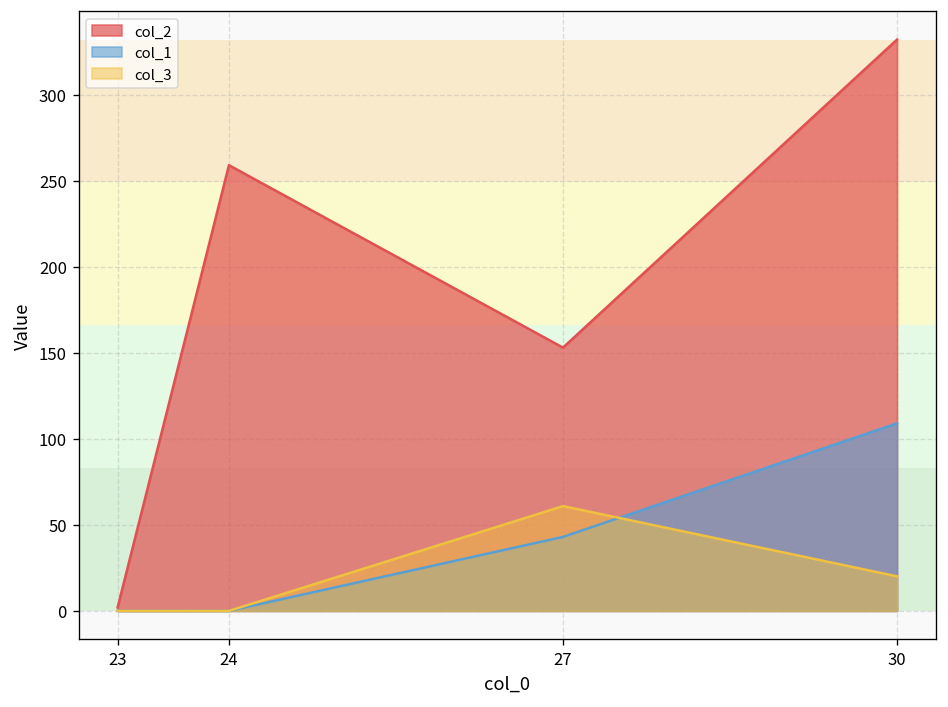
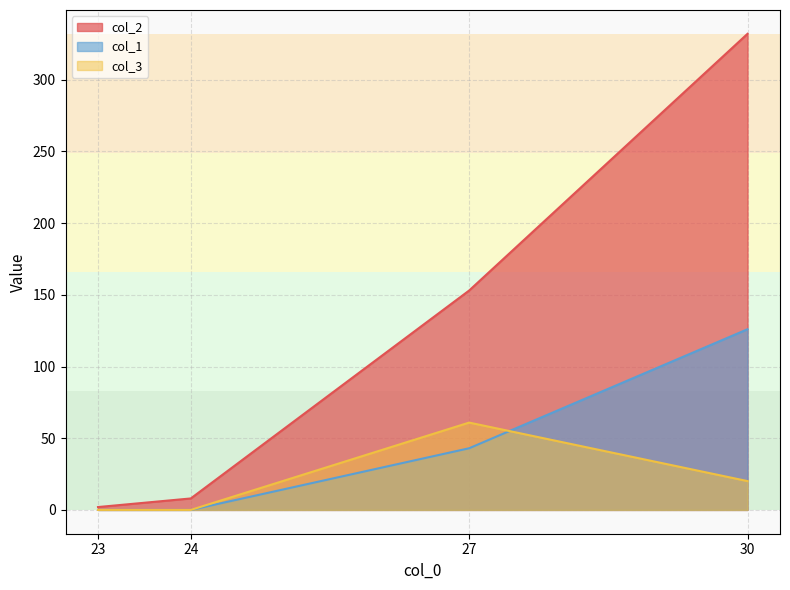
  {
    "col_2": {
      "23": 2,
-     "24": 259,
+     "24": 8,
      "27": 153,
      "30": 332
    },
    "col_1": {
      "27": 43,
-     "30": 109
+     "30": 126
    },
    "col_3": {
      "27": 61,
      "30": 20
    }
  }
